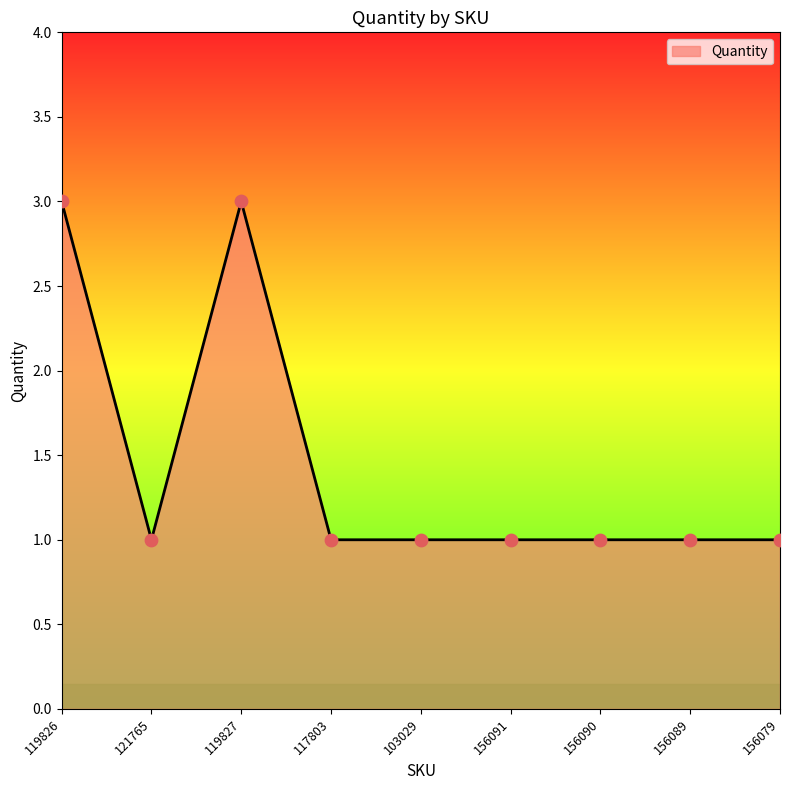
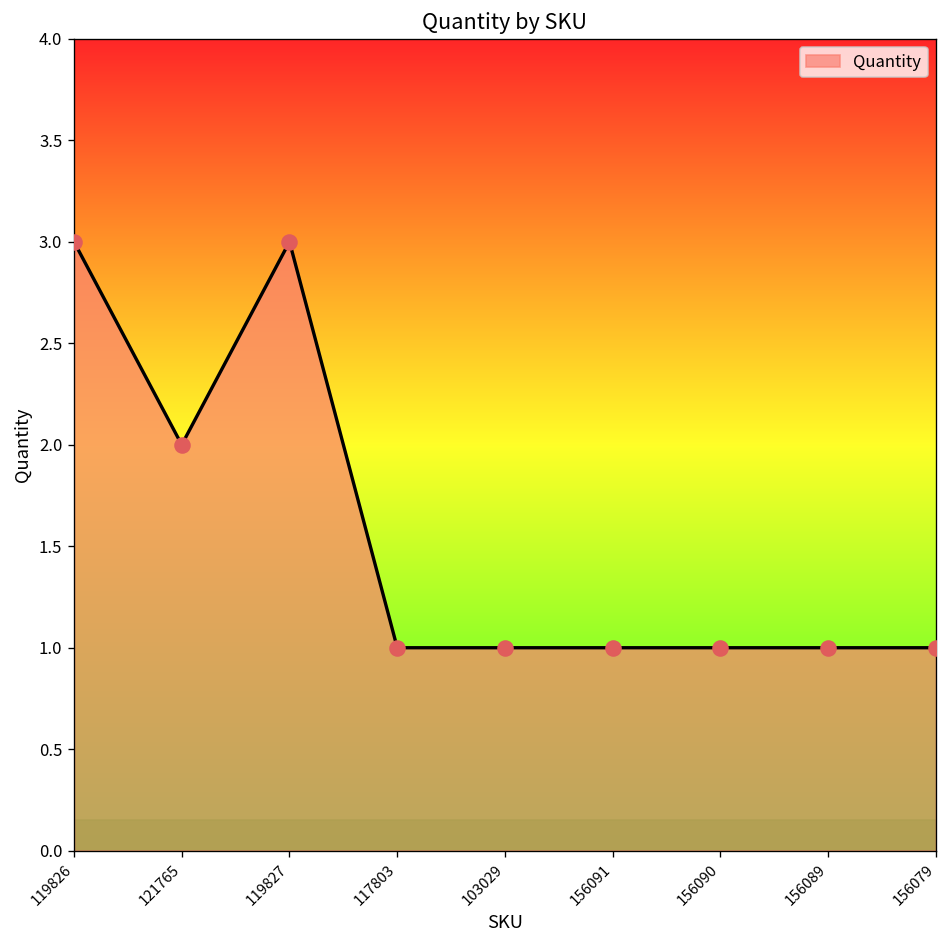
  {
    "119826": 3,
-   "121765": 1,
+   "121765": 2,
    "119827": 3,
    "117803": 1,
    "103029": 1,
    "156091": 1,
    "156090": 1,
    "156089": 1,
    "156079": 1
  }
